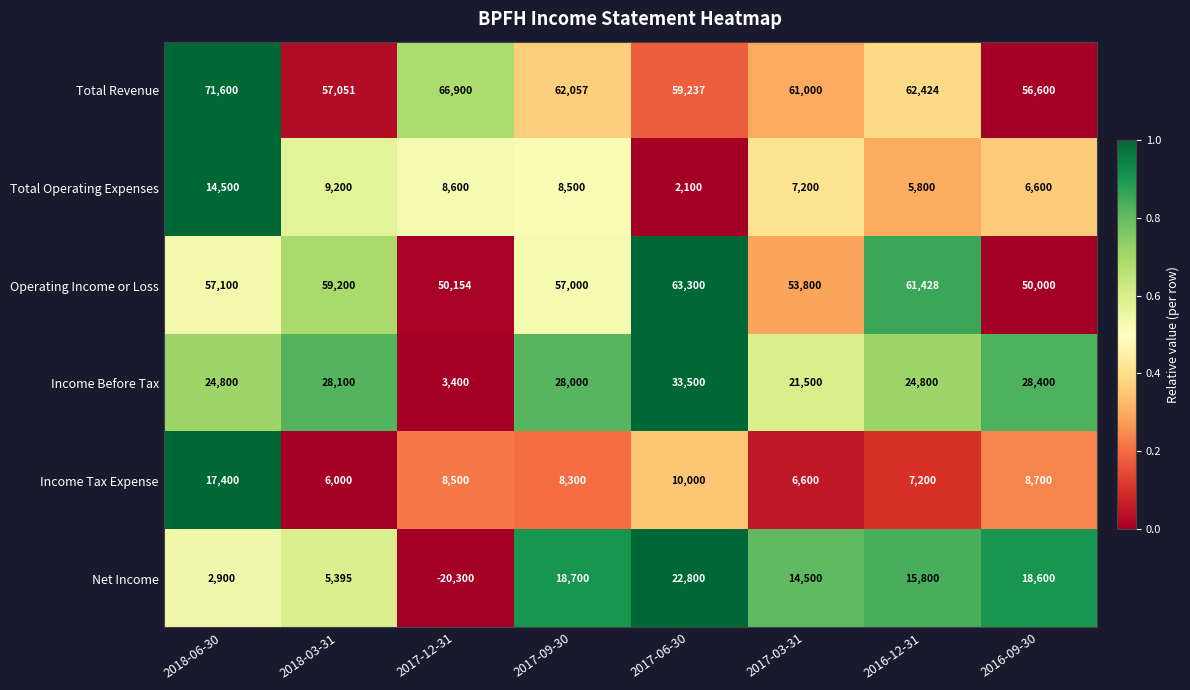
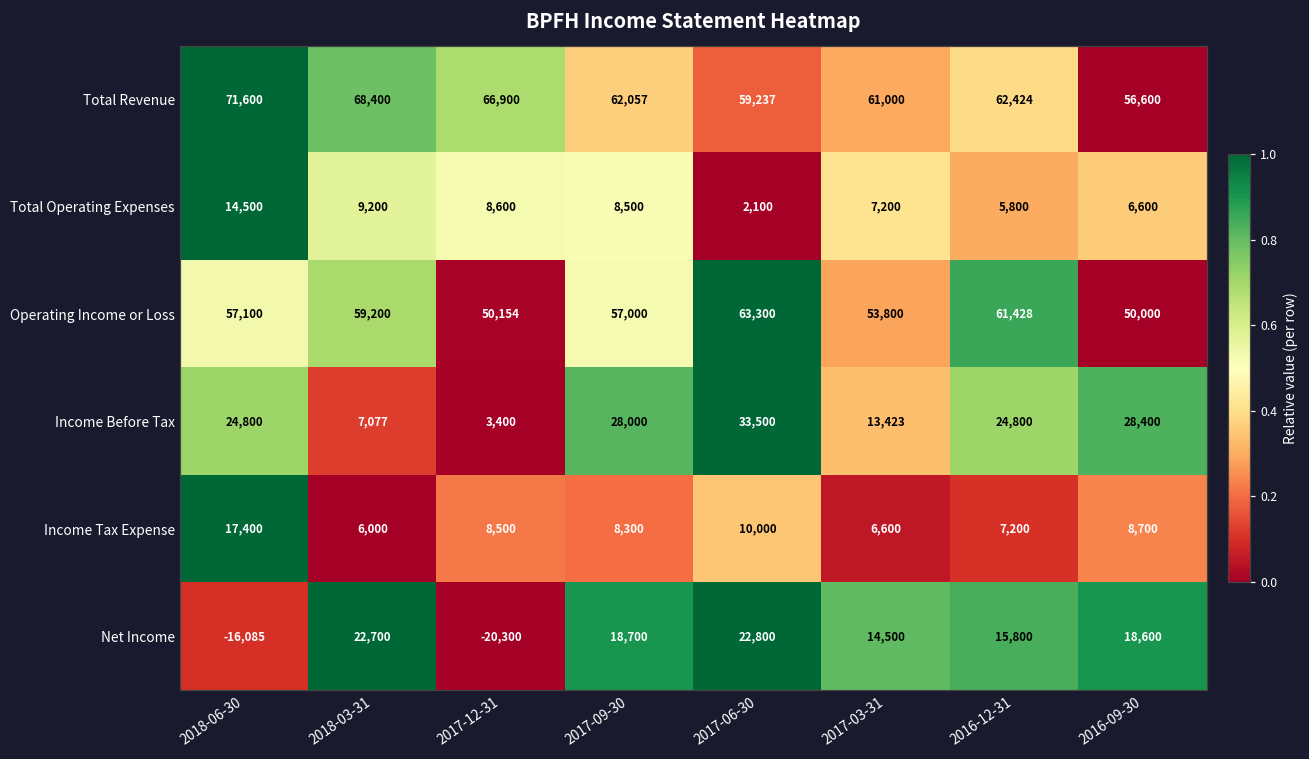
  {
    "Total Revenue": {
      "2018-06-30": "71,600",
-     "2018-03-31": "57,051",
+     "2018-03-31": "68,400",
      "2017-12-31": "66,900",
      "2017-09-30": "62,057",
      "2017-06-30": "59,237",
      "2017-03-31": "61,000",
      "2016-12-31": "62,424",
      "2016-09-30": "56,600"
    },
    "Total Operating Expenses": {
      "2018-06-30": "14,500",
      "2018-03-31": "9,200",
      "2017-12-31": "8,600",
      "2017-09-30": "8,500",
      "2017-06-30": "2,100",
      "2017-03-31": "7,200",
      "2016-12-31": "5,800",
      "2016-09-30": "6,600"
    },
    "Operating Income or Loss": {
      "2018-06-30": "57,100",
      "2018-03-31": "59,200",
      "2017-12-31": "50,154",
      "2017-09-30": "57,000",
      "2017-06-30": "63,300",
      "2017-03-31": "53,800",
      "2016-12-31": "61,428",
      "2016-09-30": "50,000"
    },
    "Income Before Tax": {
      "2018-06-30": "24,800",
-     "2018-03-31": "28,100",
+     "2018-03-31": "7,077",
      "2017-12-31": "3,400",
      "2017-09-30": "28,000",
      "2017-06-30": "33,500",
-     "2017-03-31": "21,500",
+     "2017-03-31": "13,423",
      "2016-12-31": "24,800",
      "2016-09-30": "28,400"
    },
    "Income Tax Expense": {
      "2018-06-30": "17,400",
      "2018-03-31": "6,000",
      "2017-12-31": "8,500",
      "2017-09-30": "8,300",
      "2017-06-30": "10,000",
      "2017-03-31": "6,600",
      "2016-12-31": "7,200",
      "2016-09-30": "8,700"
    },
    "Net Income": {
-     "2018-06-30": "2,900",
-     "2018-03-31": "5,395",
+     "2018-06-30": "-16,085",
+     "2018-03-31": "22,700",
      "2017-12-31": "-20,300",
      "2017-09-30": "18,700",
      "2017-06-30": "22,800",
      "2017-03-31": "14,500",
      "2016-12-31": "15,800",
      "2016-09-30": "18,600"
    }
  }
